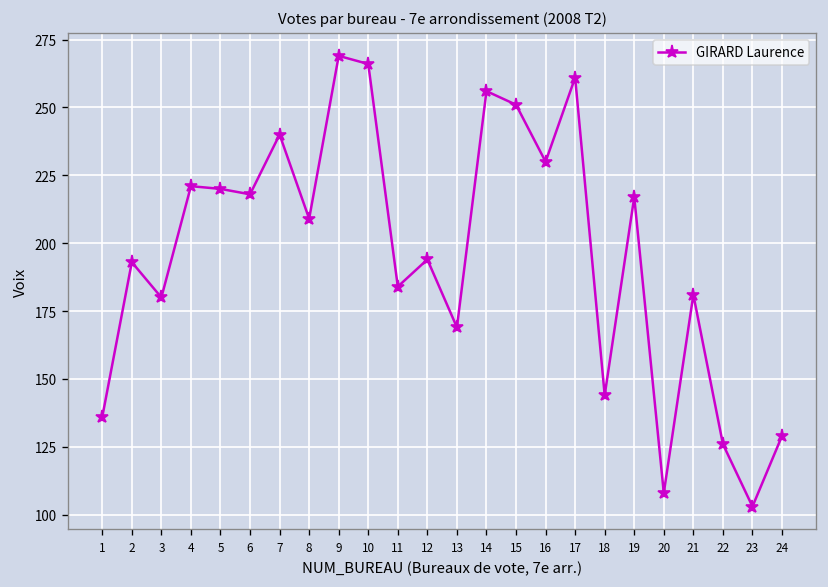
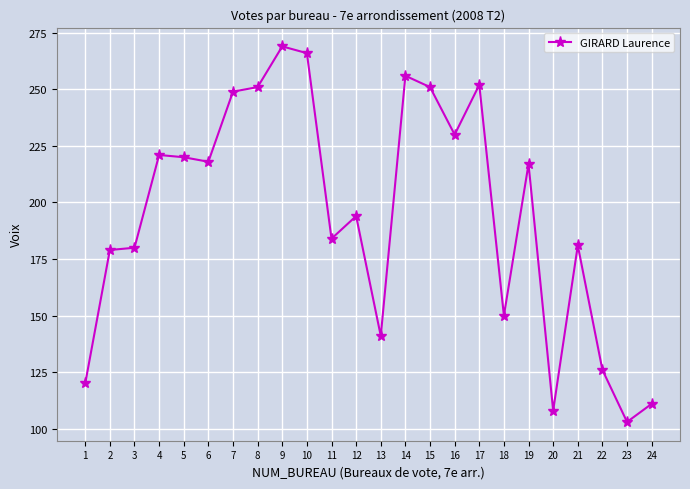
  {
-   "1": 136,
-   "2": 193,
+   "1": 120,
+   "2": 179,
    "3": 180,
    "4": 221,
    "5": 220,
    "6": 218,
-   "7": 240,
-   "8": 209,
+   "7": 249,
+   "8": 251,
    "9": 269,
    "10": 266,
    "11": 184,
    "12": 194,
-   "13": 169,
+   "13": 141,
    "14": 256,
    "15": 251,
    "16": 230,
-   "17": 261,
-   "18": 144,
+   "17": 252,
+   "18": 150,
    "19": 217,
    "20": 108,
    "21": 181,
    "22": 126,
    "23": 103,
-   "24": 129
+   "24": 111
  }
